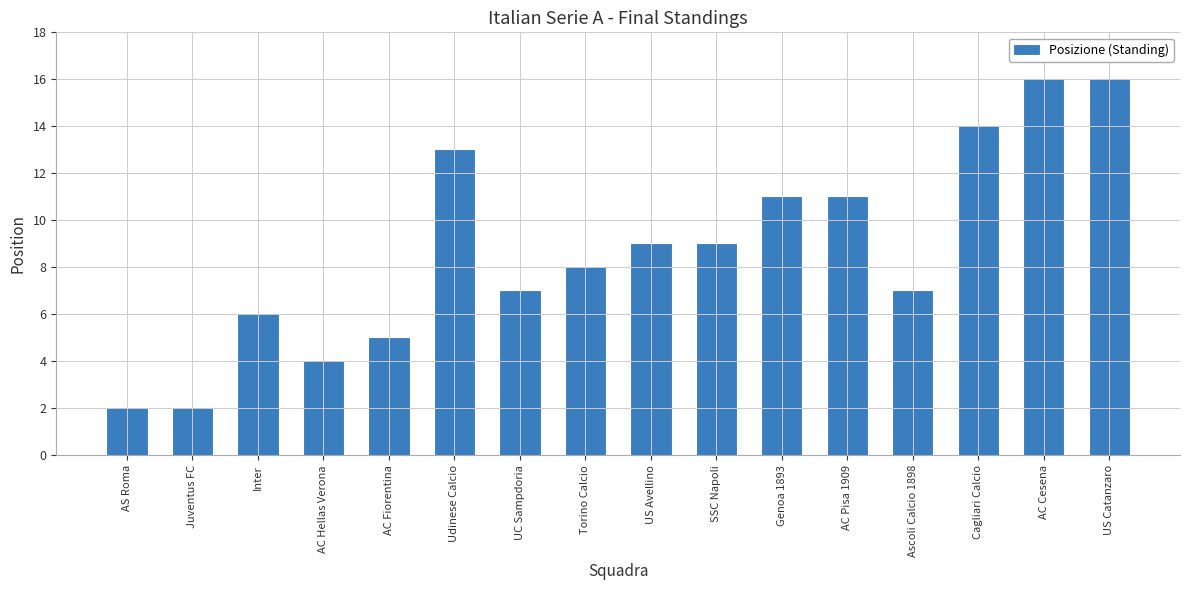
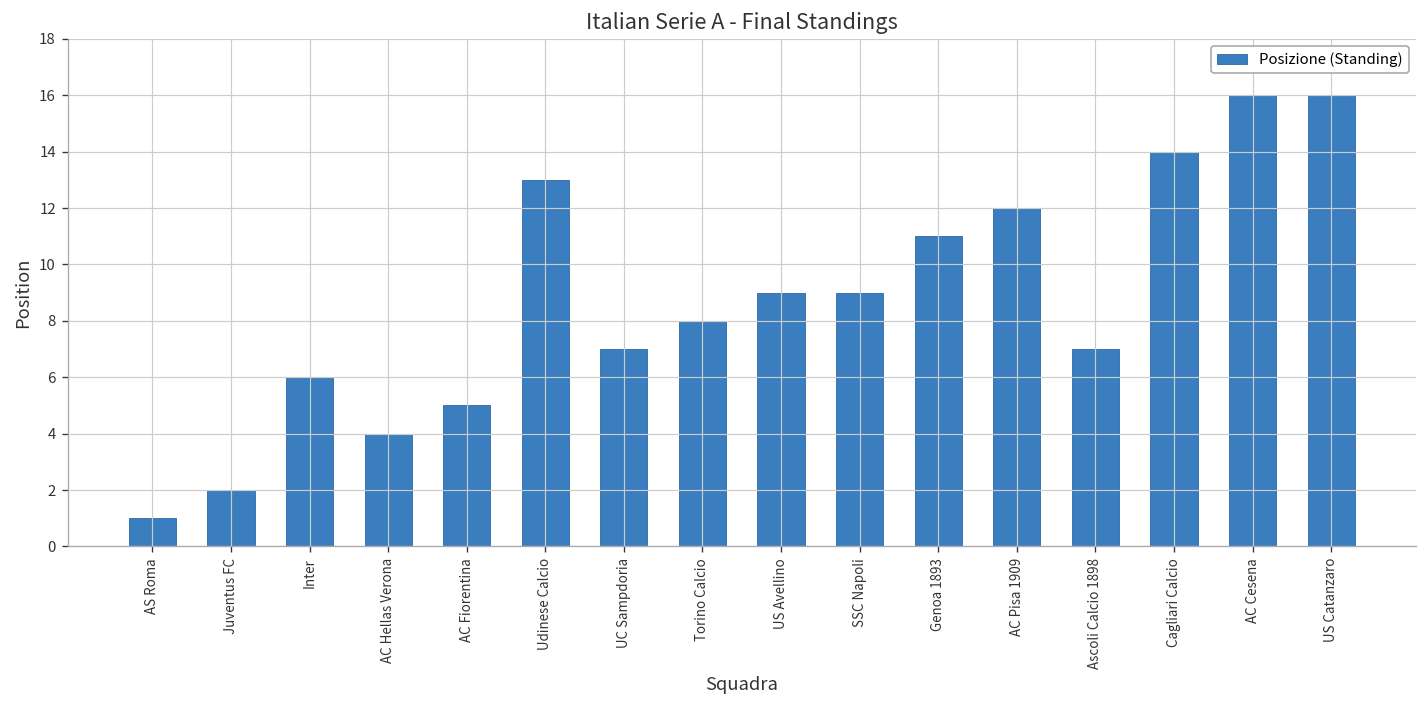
  {
-   "AS Roma": 2,
+   "AS Roma": 1,
    "Juventus FC": 2,
    "Inter": 6,
    "AC Hellas Verona": 4,
    "AC Fiorentina": 5,
    "Udinese Calcio": 13,
    "UC Sampdoria": 7,
    "Torino Calcio": 8,
    "US Avellino": 9,
    "SSC Napoli": 9,
    "Genoa 1893": 11,
-   "AC Pisa 1909": 11,
+   "AC Pisa 1909": 12,
    "Ascoli Calcio 1898": 7,
    "Cagliari Calcio": 14,
    "AC Cesena": 16,
    "US Catanzaro": 16
  }
